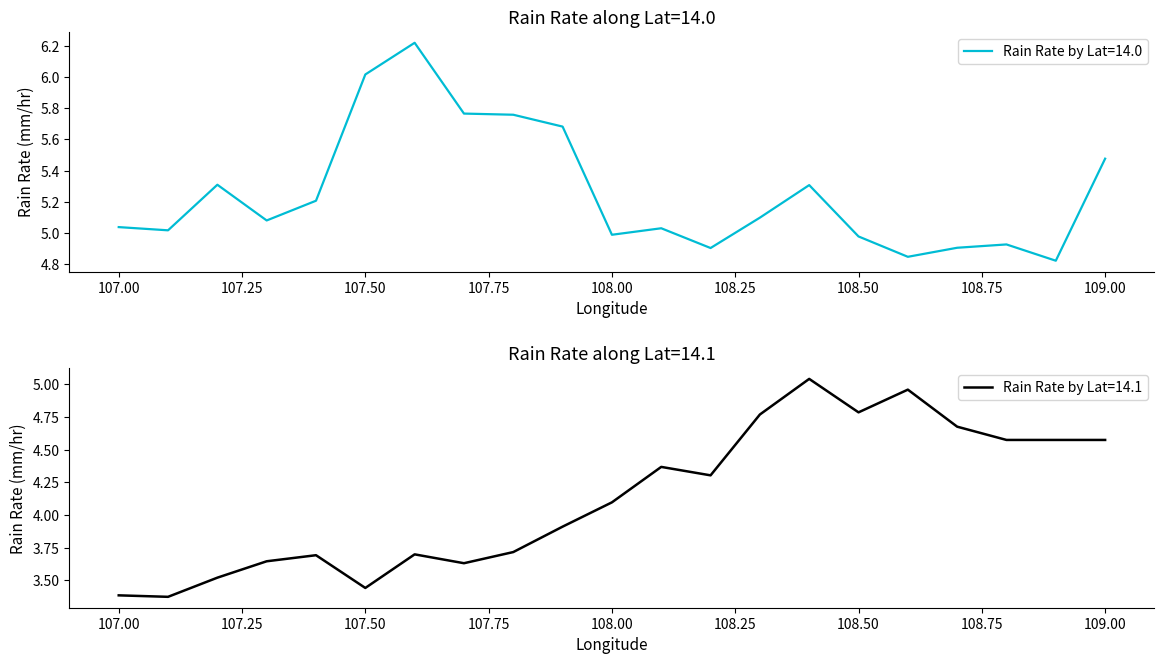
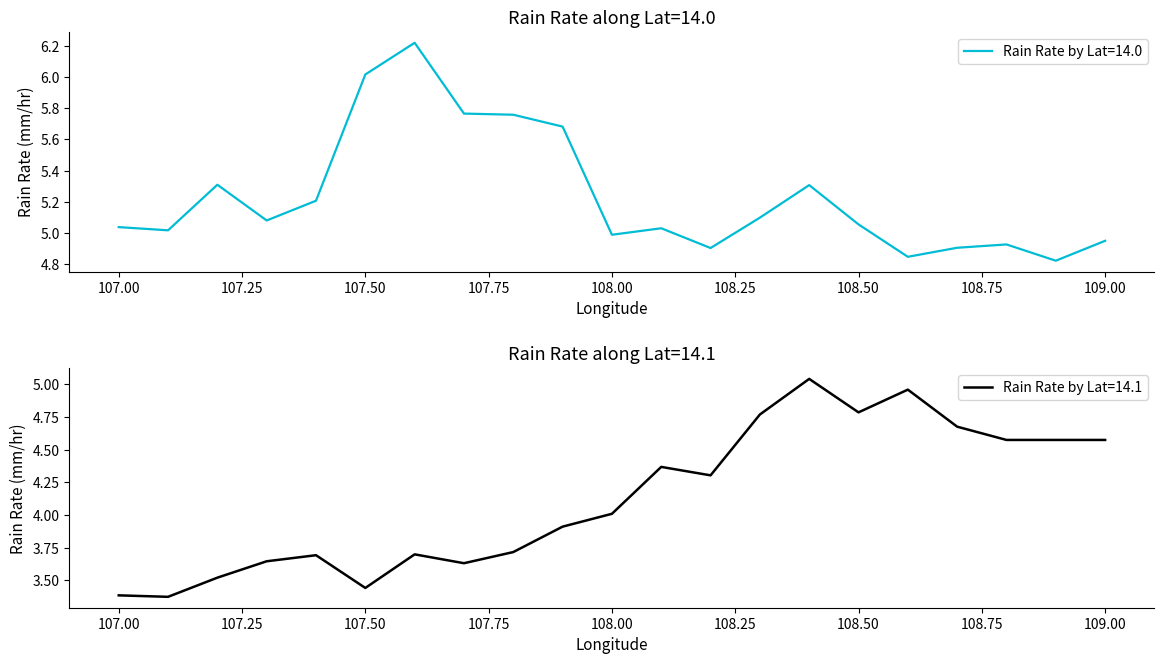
  {
    "Rain Rate along Lat=14.0": {
      "107.00": 5.04,
      "107.50": 6.02,
      "108.00": 4.99,
-     "108.50": 4.98,
-     "109.00": 5.48
+     "108.50": 5.06,
+     "109.00": 4.95
    },
    "Rain Rate along Lat=14.1": {
      "107.00": 3.38,
      "107.50": 3.44,
-     "108.00": 4.10,
+     "108.00": 4.01,
      "108.50": 4.79,
      "109.00": 4.57
    }
  }
